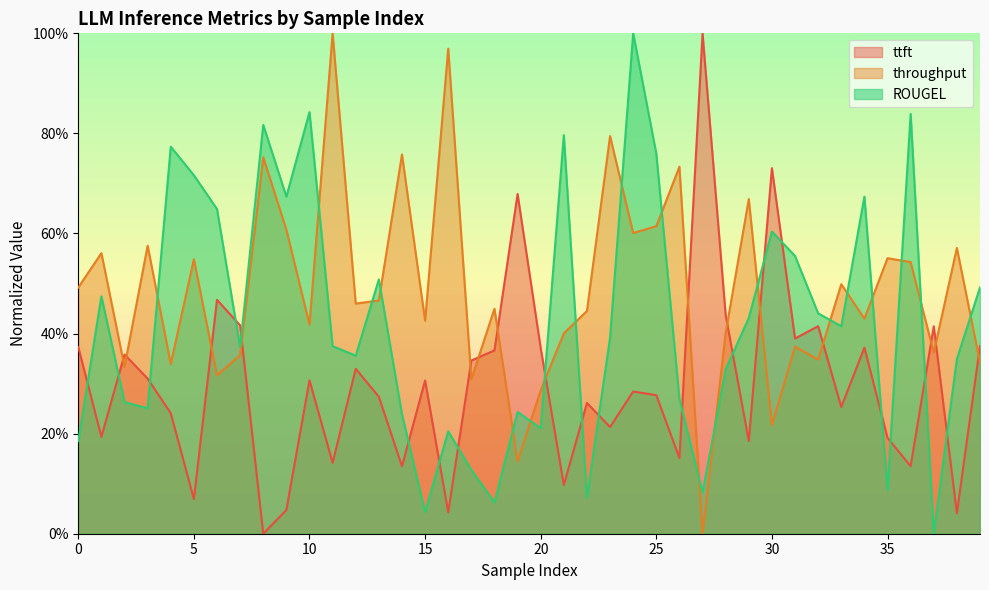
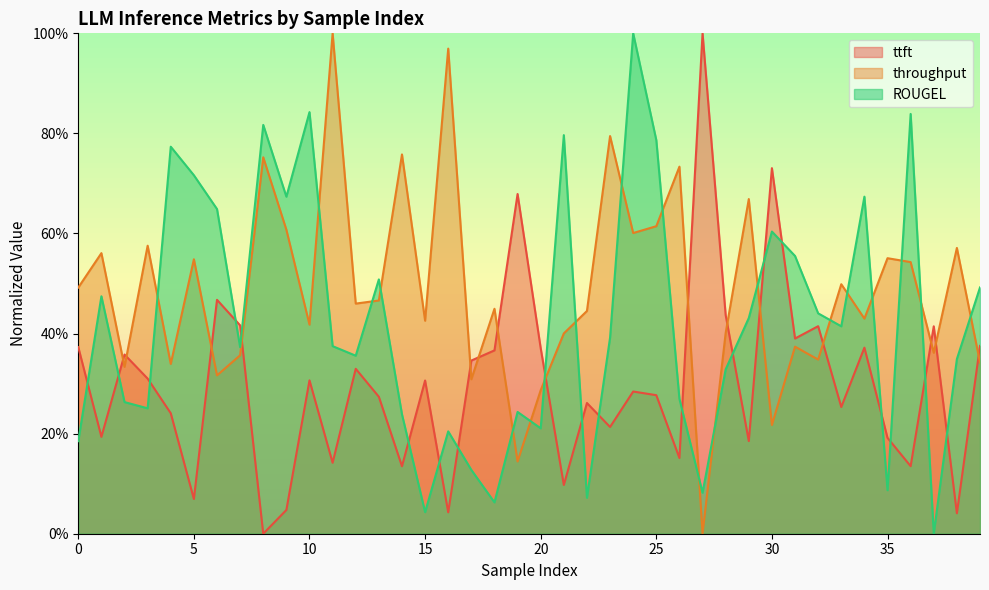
  {
    "ROUGEL": {
      "0": "18%",
      "5": "72%",
      "10": "84%",
      "15": "4%",
      "20": "21%",
-     "25": "76%",
+     "25": "79%",
      "30": "60%",
      "35": "9%"
    }
  }
